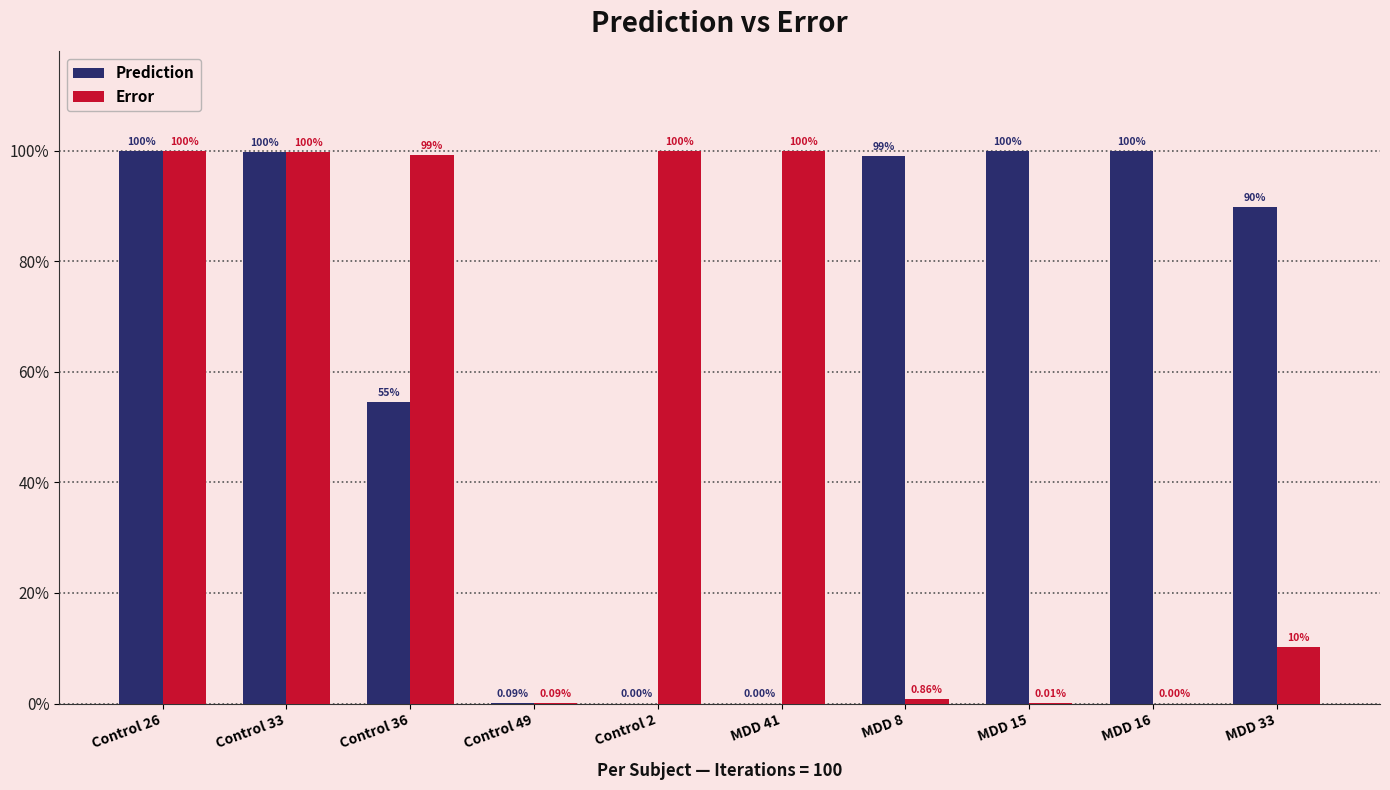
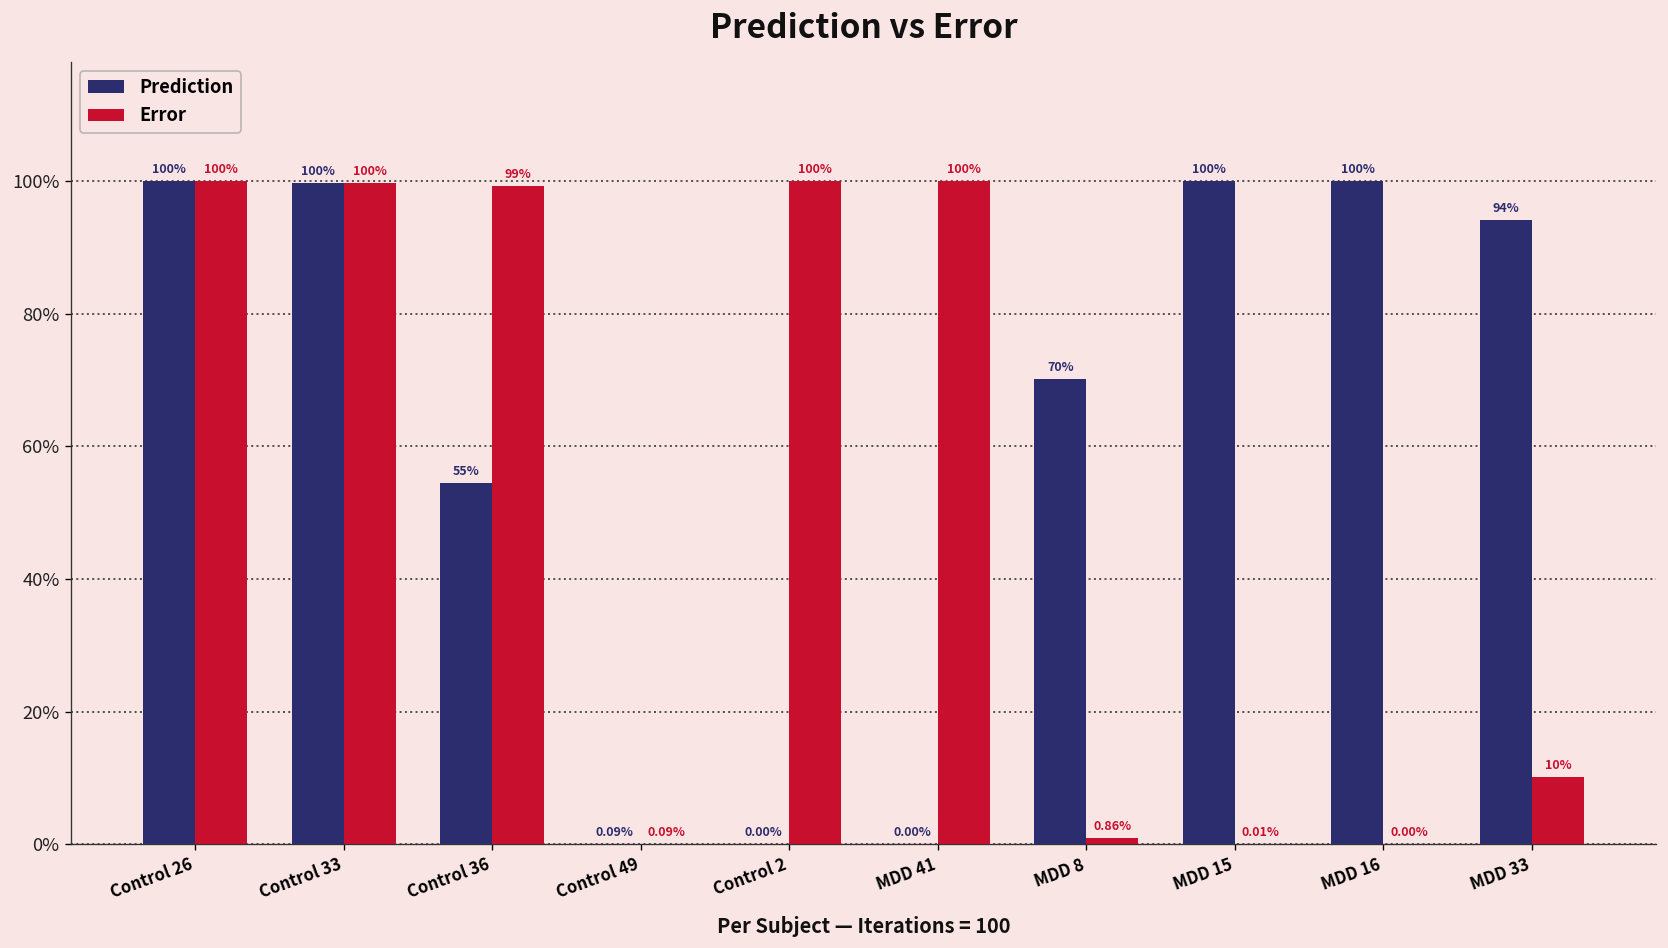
  {
    "Prediction": {
      "Control 26": "100%",
      "Control 33": "100%",
      "Control 36": "55%",
      "Control 49": "0.09%",
      "Control 2": "0.00%",
      "MDD 41": "0.00%",
-     "MDD 8": "99%",
+     "MDD 8": "70%",
      "MDD 15": "100%",
      "MDD 16": "100%",
-     "MDD 33": "90%"
+     "MDD 33": "94%"
    },
    "Error": {
      "Control 26": "100%",
      "Control 33": "100%",
      "Control 36": "99%",
      "Control 49": "0.09%",
      "Control 2": "100%",
      "MDD 41": "100%",
      "MDD 8": "0.86%",
      "MDD 15": "0.01%",
      "MDD 16": "0.00%",
      "MDD 33": "10%"
    }
  }
